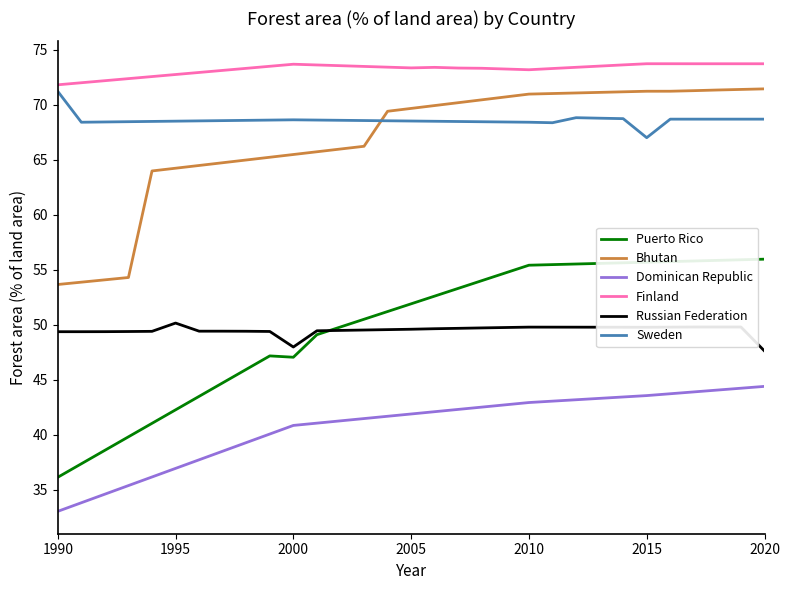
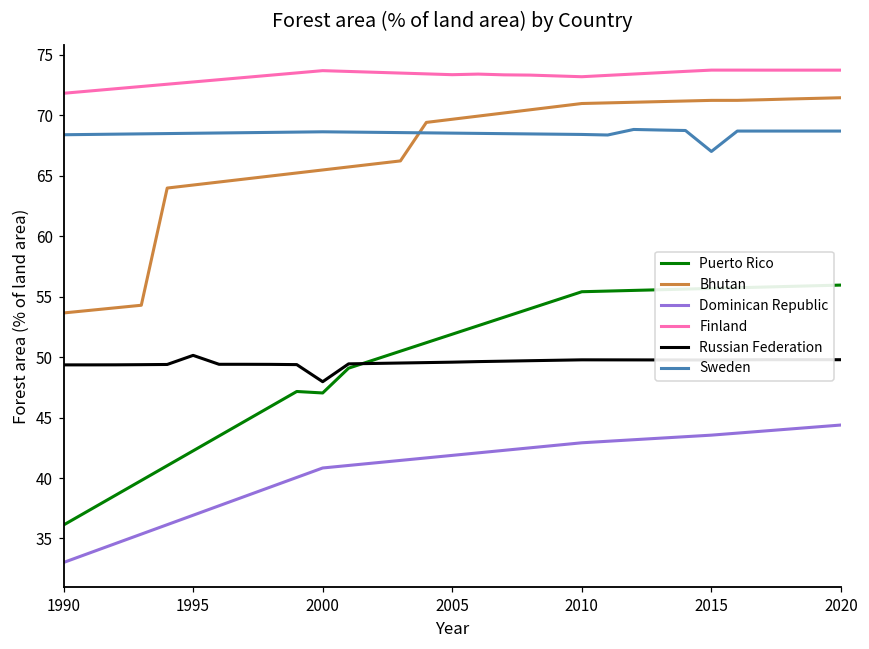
  {
    "Puerto Rico": {
      "1990": 36.1,
      "1995": 42.2,
      "2000": 47.0,
      "2005": 51.9,
      "2010": 55.4,
      "2020": 56.0
    },
    "Bhutan": {
      "1990": 53.7,
      "1995": 64.2,
      "2000": 65.5,
      "2005": 69.7,
      "2010": 71.0,
      "2015": 71.2,
      "2020": 71.4
    },
    "Dominican Republic": {
      "1990": 33.0,
      "1995": 36.9,
      "2000": 40.8,
      "2005": 41.9,
      "2010": 42.9,
      "2015": 43.5,
      "2020": 44.4
    },
    "Finland": {
      "1990": 71.8,
      "1995": 72.8,
      "2000": 73.7,
      "2005": 73.4,
      "2010": 73.2,
      "2015": 73.7,
      "2020": 73.7
    },
    "Russian Federation": {
      "1990": 49.4,
      "1995": 50.1,
      "2000": 48.0,
      "2005": 49.6,
      "2010": 49.8,
-     "2020": 47.6
+     "2020": 49.8
    },
    "Sweden": {
-     "1990": 71.2,
+     "1990": 68.4,
      "1995": 68.5,
      "2000": 68.6,
      "2005": 68.5,
      "2010": 68.4,
      "2015": 67.0,
      "2020": 68.7
    }
  }
